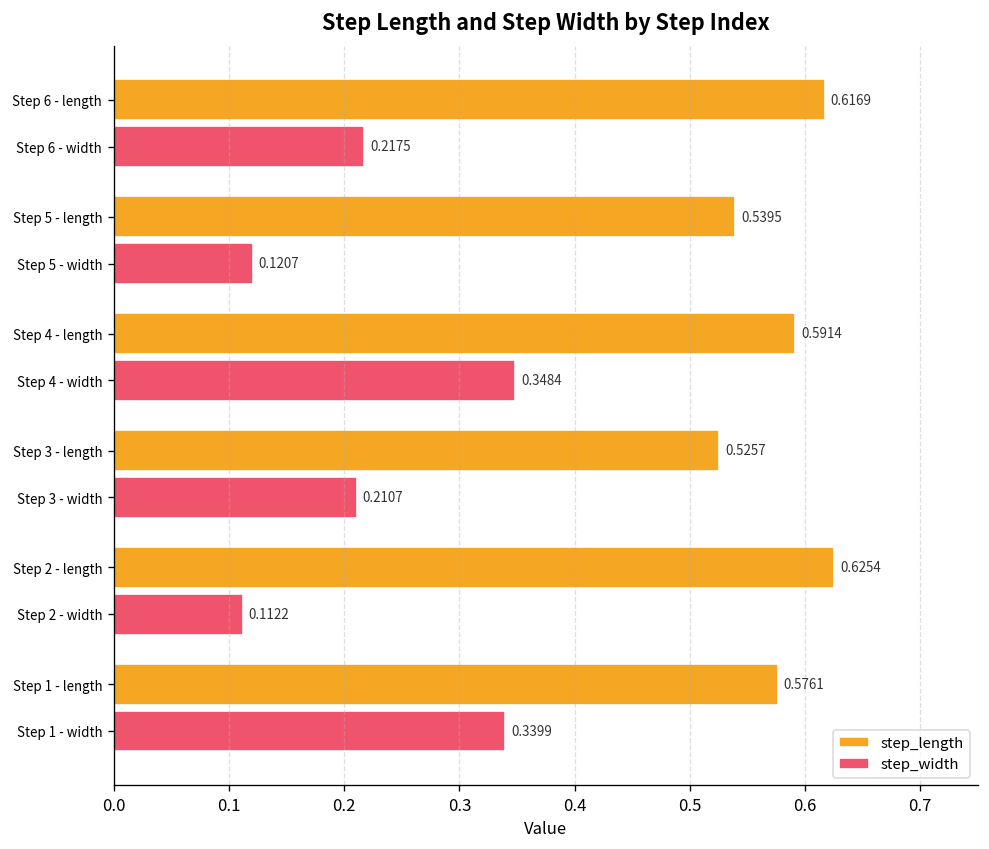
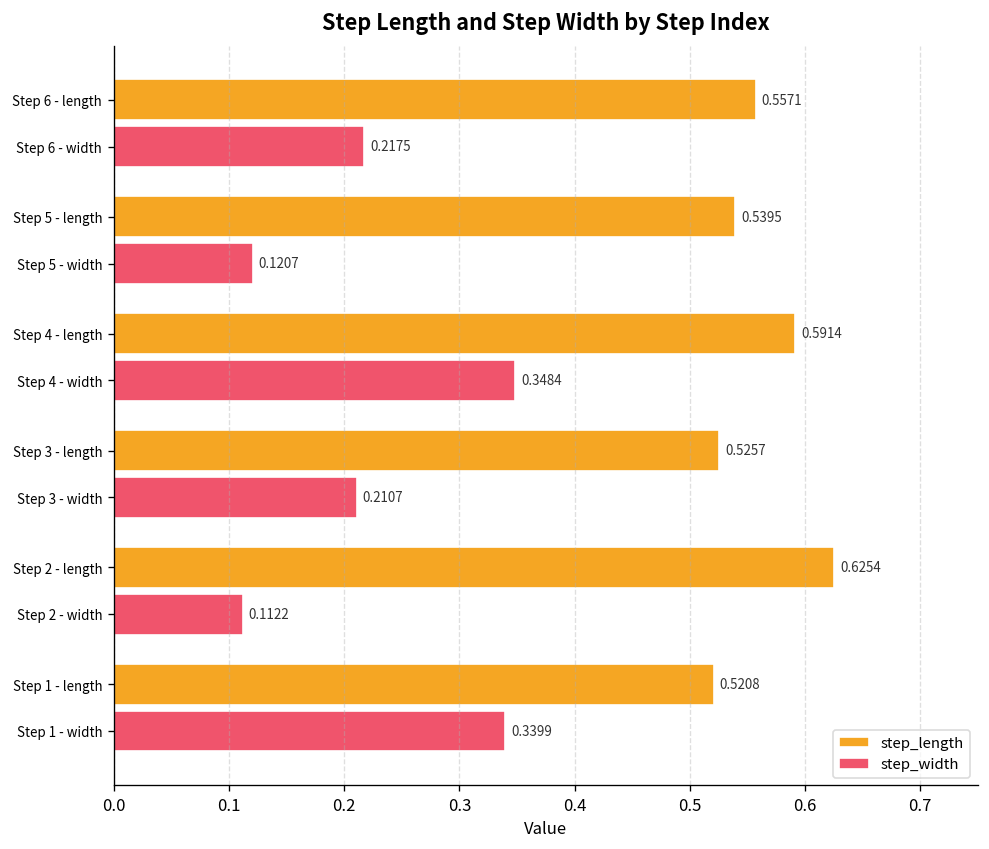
  {
    "step_length": {
-     "Step 6 - length": 0.6169,
+     "Step 6 - length": 0.5571,
      "Step 5 - length": 0.5395,
      "Step 4 - length": 0.5914,
      "Step 3 - length": 0.5257,
      "Step 2 - length": 0.6254,
-     "Step 1 - length": 0.5761
+     "Step 1 - length": 0.5208
    },
    "step_width": {
      "Step 6 - width": 0.2175,
      "Step 5 - width": 0.1207,
      "Step 4 - width": 0.3484,
      "Step 3 - width": 0.2107,
      "Step 2 - width": 0.1122,
      "Step 1 - width": 0.3399
    }
  }
